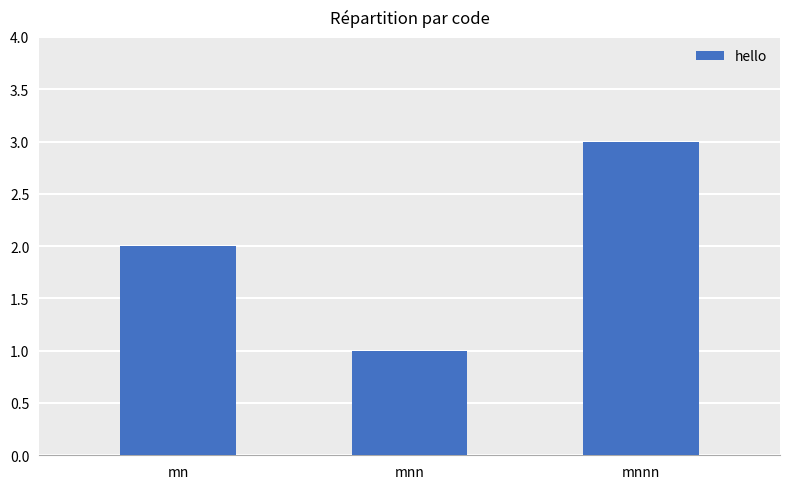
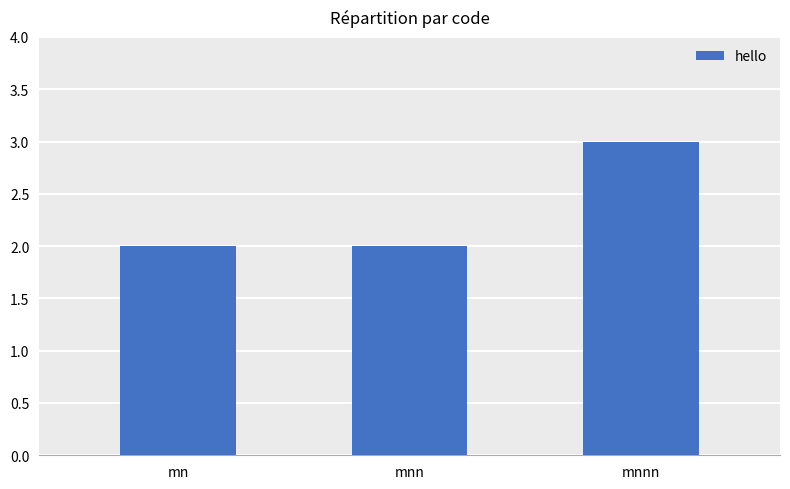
  {
    "mn": 2,
-   "mnn": 1,
+   "mnn": 2,
    "mnnn": 3
  }
